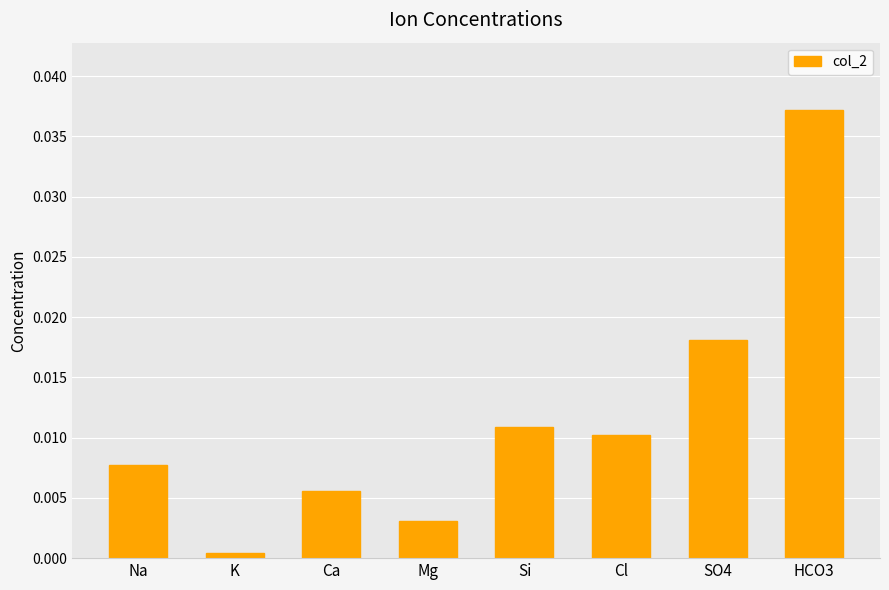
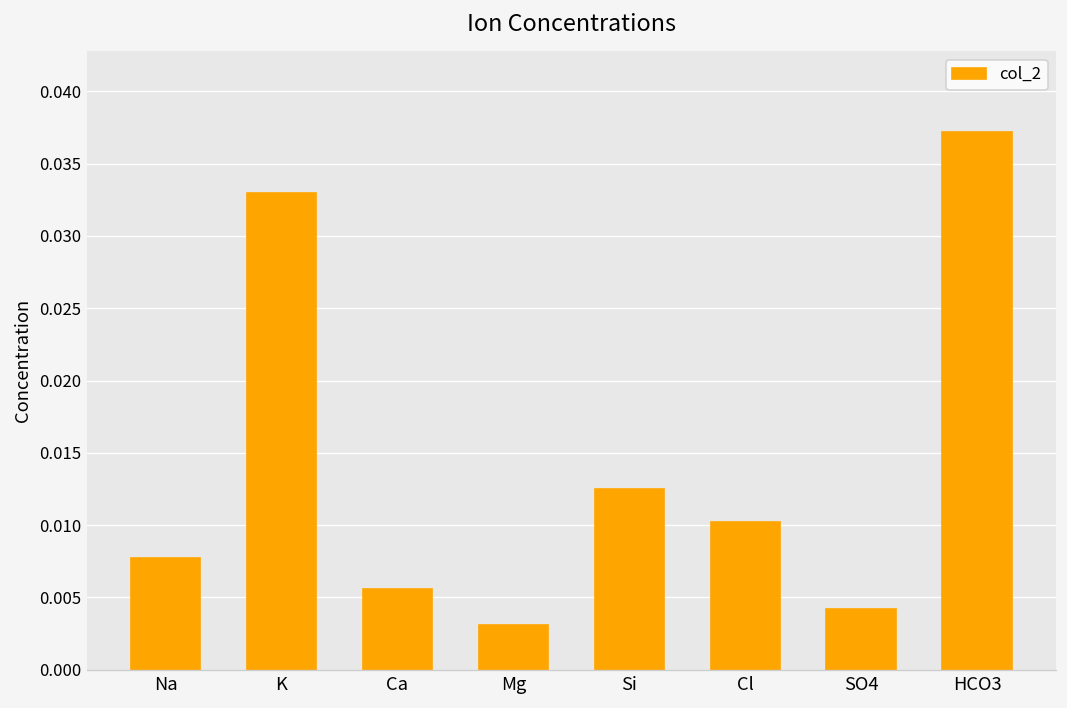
  {
    "Na": 0.0078,
-   "K": 0.0004,
+   "K": 0.0330,
    "Ca": 0.0056,
    "Mg": 0.0031,
-   "Si": 0.0109,
+   "Si": 0.0125,
    "Cl": 0.0102,
-   "SO4": 0.0181,
+   "SO4": 0.0042,
    "HCO3": 0.0372
  }
